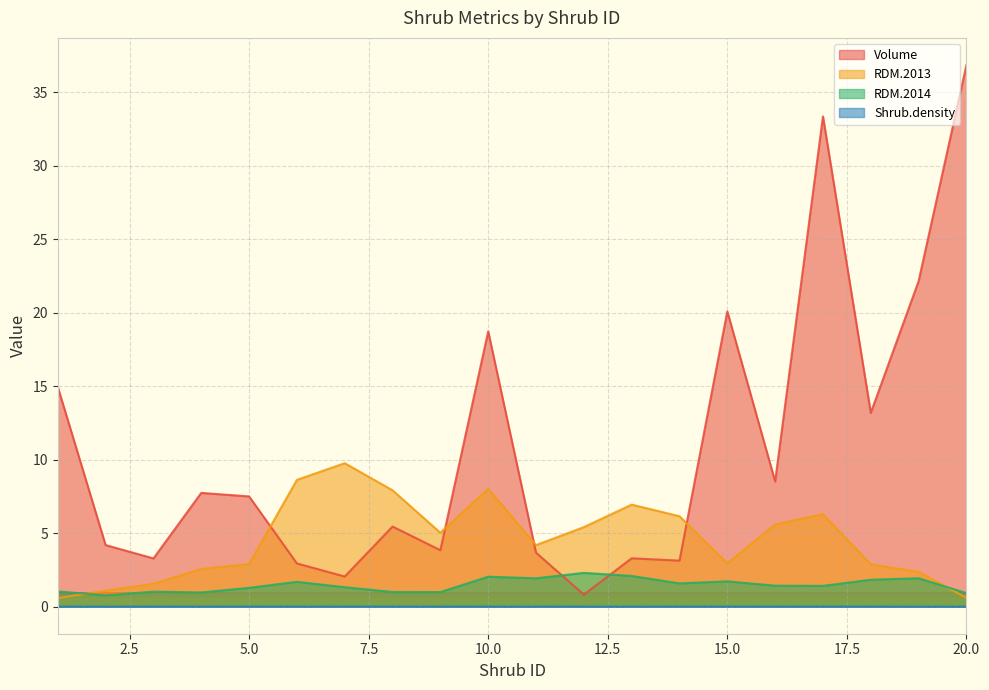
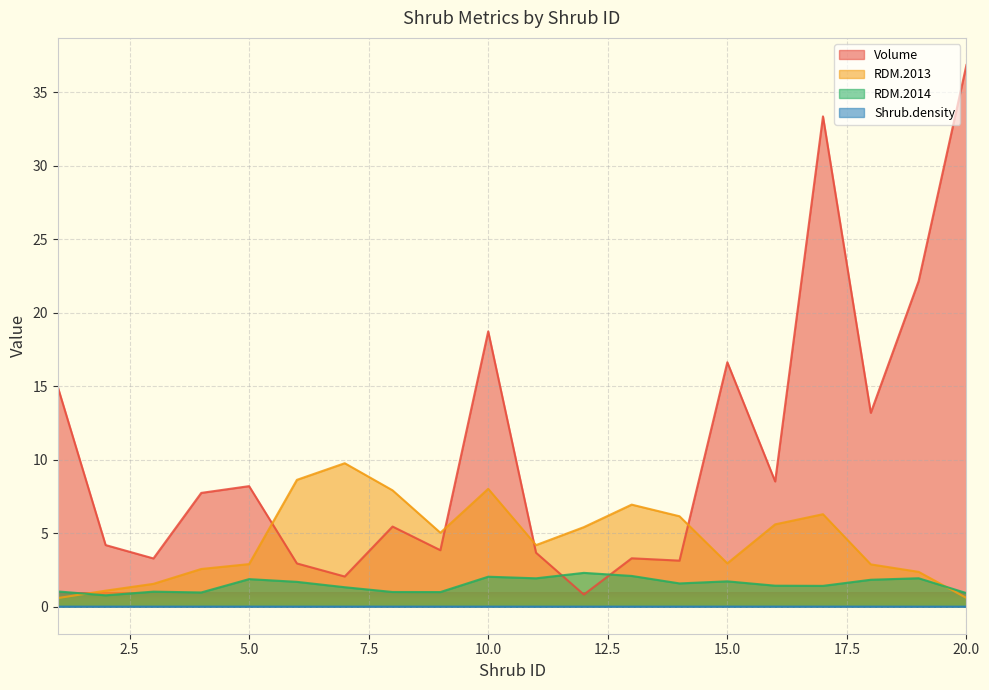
  {
    "Volume": {
-     "5.0": 7.5,
+     "5.0": 8.2,
      "10.0": 18.7,
-     "15.0": 20.1,
+     "15.0": 16.6,
      "20.0": 36.9
    },
    "RDM.2013": {
      "5.0": 2.9,
      "10.0": 8.0,
      "15.0": 2.9
    },
    "RDM.2014": {
-     "5.0": 1.3,
+     "5.0": 1.9,
      "10.0": 2.0,
      "15.0": 1.7
    }
  }
